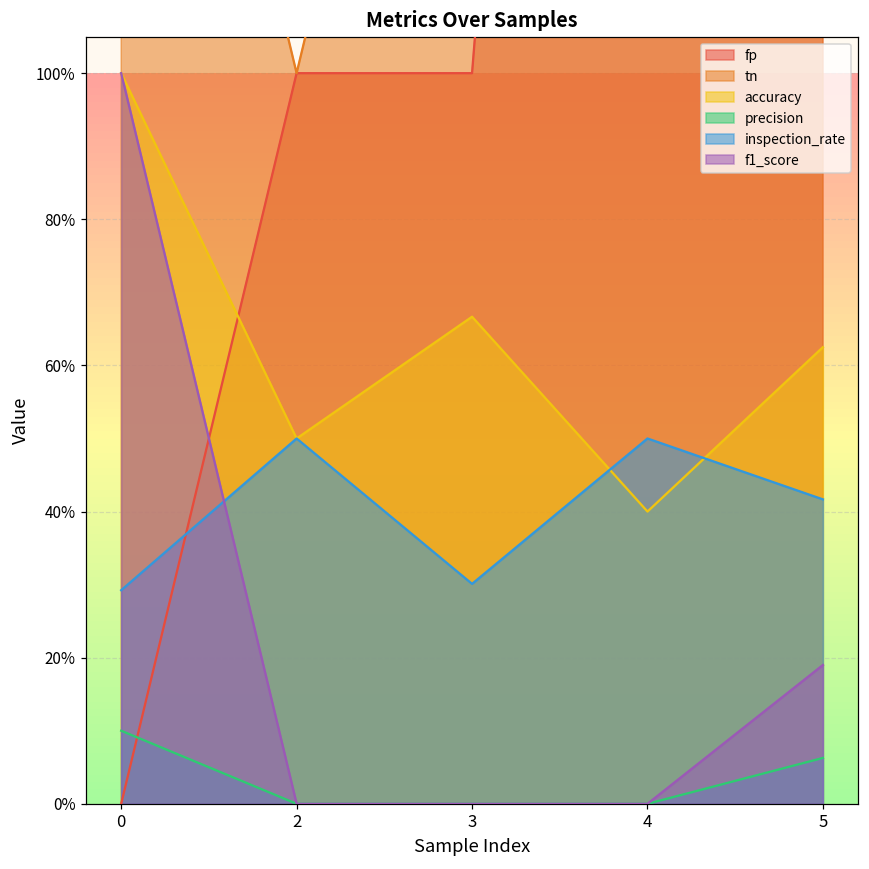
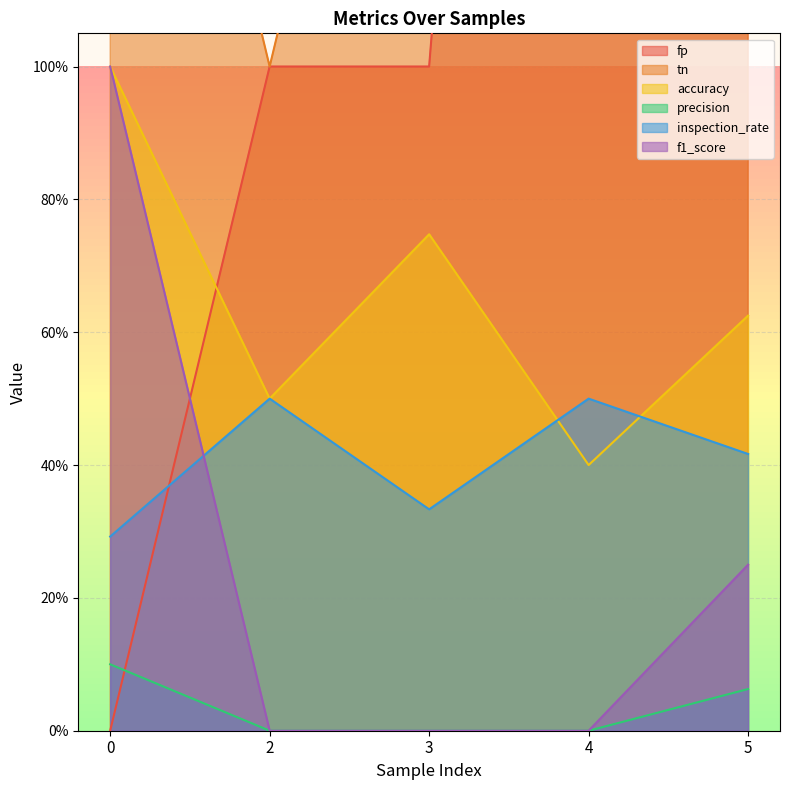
  {
    "accuracy": {
-     "3": "67%",
+     "3": "75%",
      "4": "40%",
      "5": "63%"
    },
    "precision": {
      "0": "10%",
      "5": "6%"
    },
    "inspection_rate": {
      "0": "29%",
-     "3": "30%",
+     "3": "33%",
      "4": "50%",
      "5": "42%"
    },
    "f1_score": {
-     "5": "19%"
+     "5": "25%"
    }
  }
